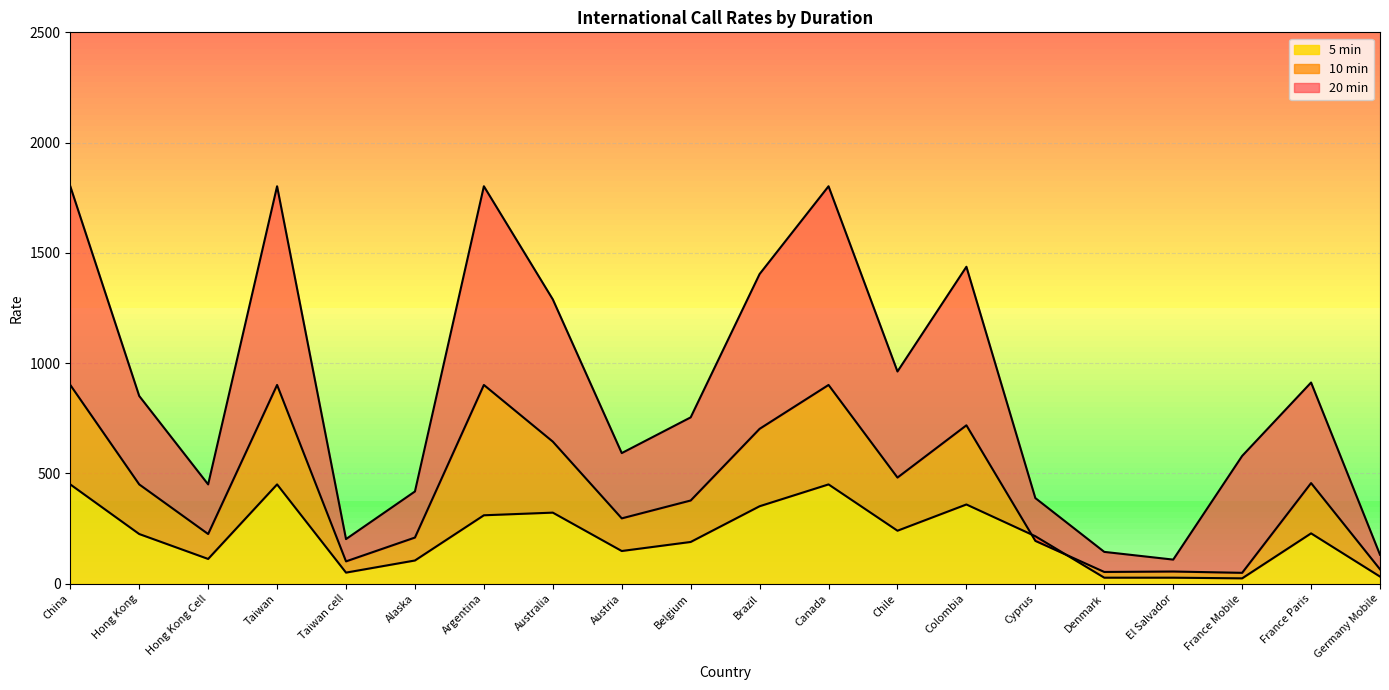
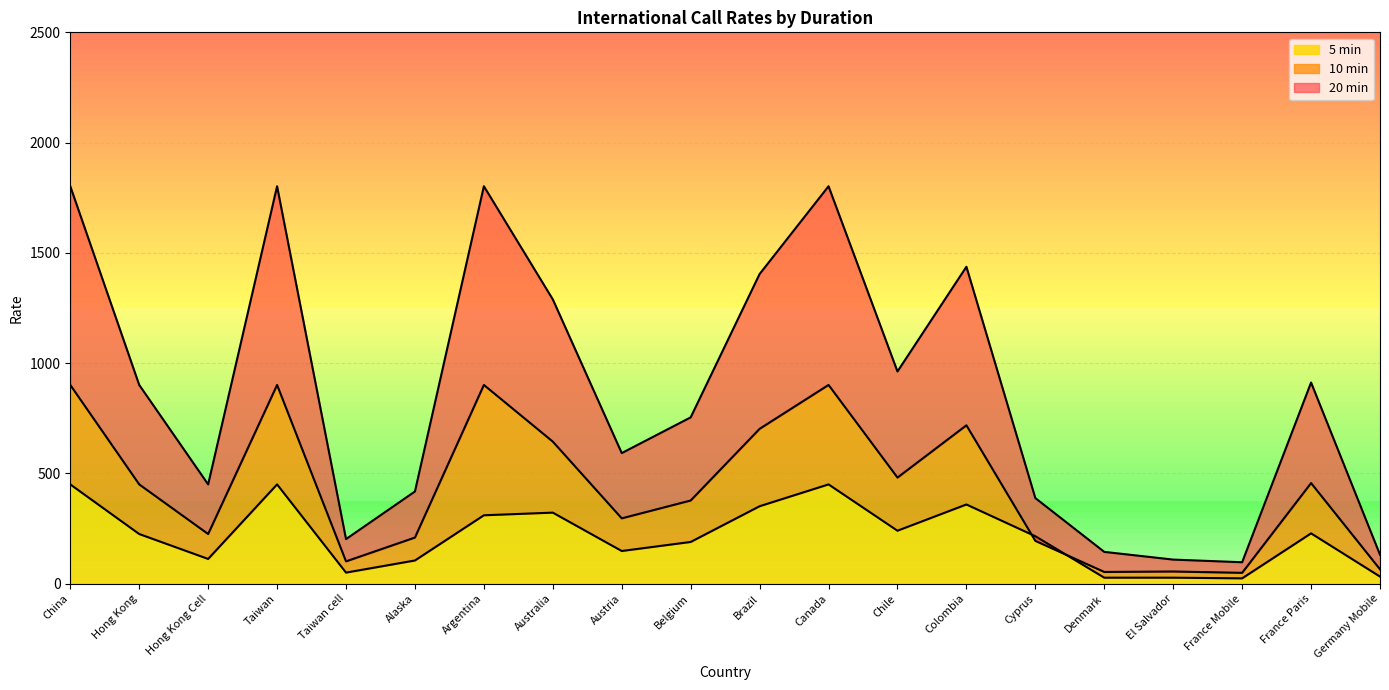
  {
    "20 min": {
      "China": 1800,
-     "Hong Kong": 850,
+     "Hong Kong": 900,
      "Hong Kong Cell": 450,
      "Taiwan": 1800,
      "Taiwan cell": 200,
      "Alaska": 420,
      "Argentina": 1800,
      "Australia": 1290,
      "Austria": 590,
      "Belgium": 750,
      "Brazil": 1400,
      "Canada": 1800,
      "Chile": 960,
      "Colombia": 1440,
      "Cyprus": 390,
      "Denmark": 140,
      "El Salvador": 110,
-     "France Mobile": 580,
+     "France Mobile": 100,
      "France Paris": 910,
      "Germany Mobile": 130
    },
    "5 min": {
      "China": 450,
      "Hong Kong": 230,
      "Hong Kong Cell": 110,
      "Taiwan": 450,
      "Taiwan cell": 50,
      "Alaska": 110,
      "Argentina": 310,
      "Australia": 320,
      "Austria": 150,
      "Belgium": 190,
      "Brazil": 350,
      "Canada": 450,
      "Chile": 240,
      "Colombia": 360,
      "Denmark": 30,
      "El Salvador": 30,
      "France Mobile": 20,
      "France Paris": 230,
      "Germany Mobile": 30
    }
  }
